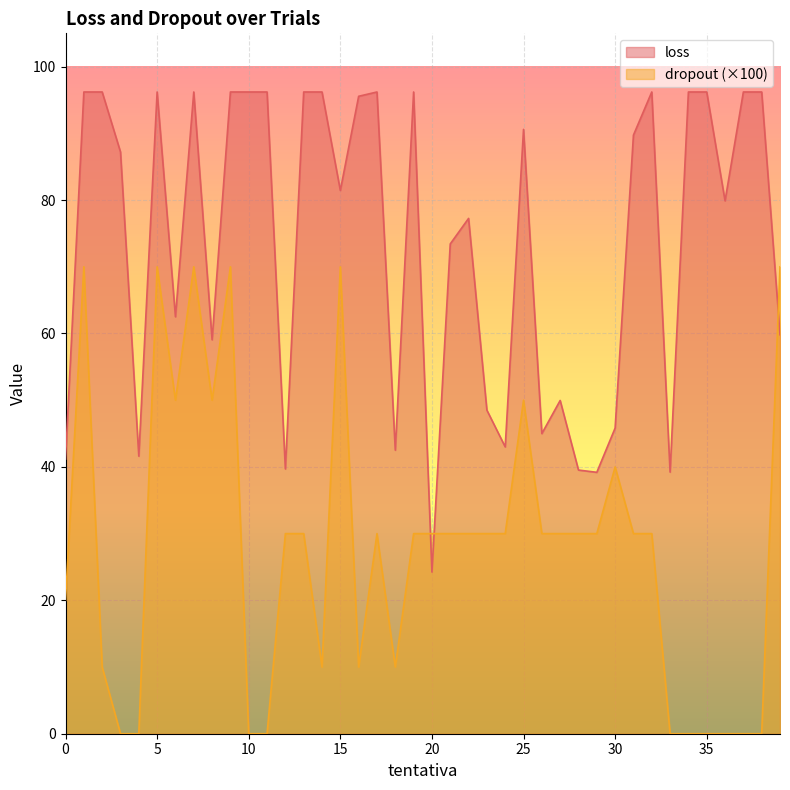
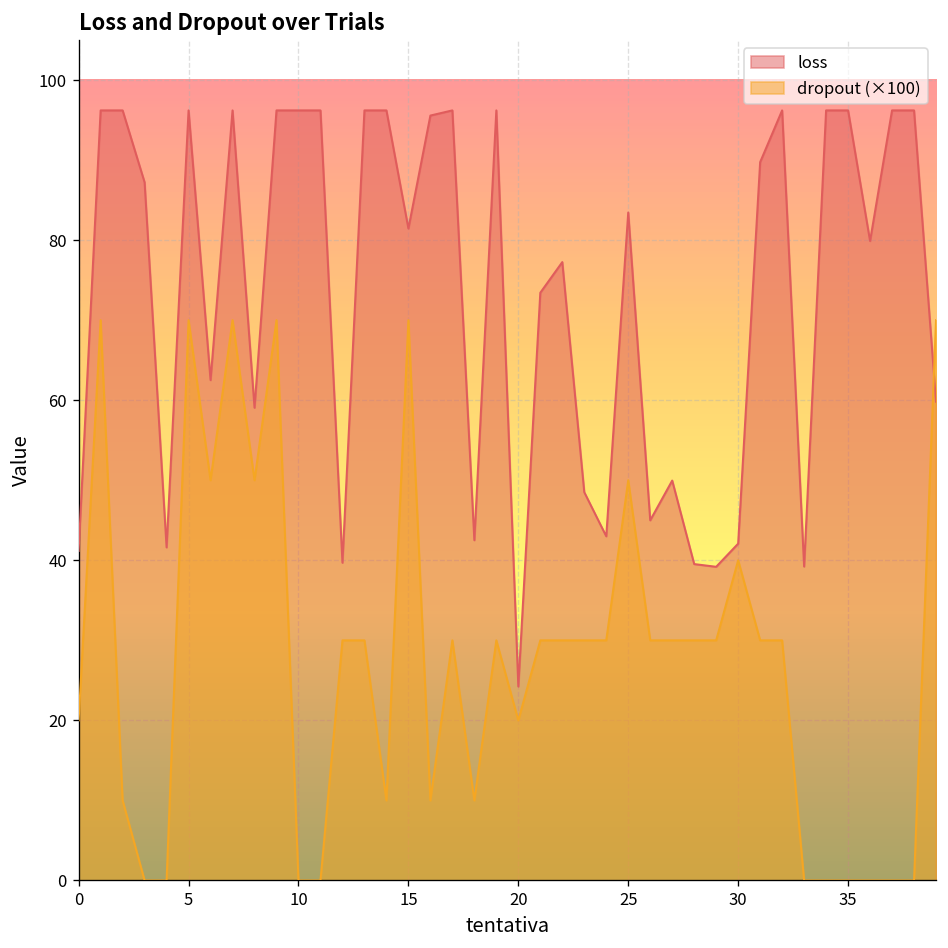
  {
    "loss": {
      "0": 41,
      "5": 96,
      "10": 96,
      "15": 81,
      "20": 24,
-     "25": 91,
-     "30": 46,
+     "25": 83,
+     "30": 42,
      "35": 96
    },
    "dropout (×100)": {
      "0": 20,
      "5": 70,
      "10": 0,
      "15": 70,
-     "20": 30,
+     "20": 20,
      "25": 50,
      "30": 40,
      "35": 0
    }
  }
